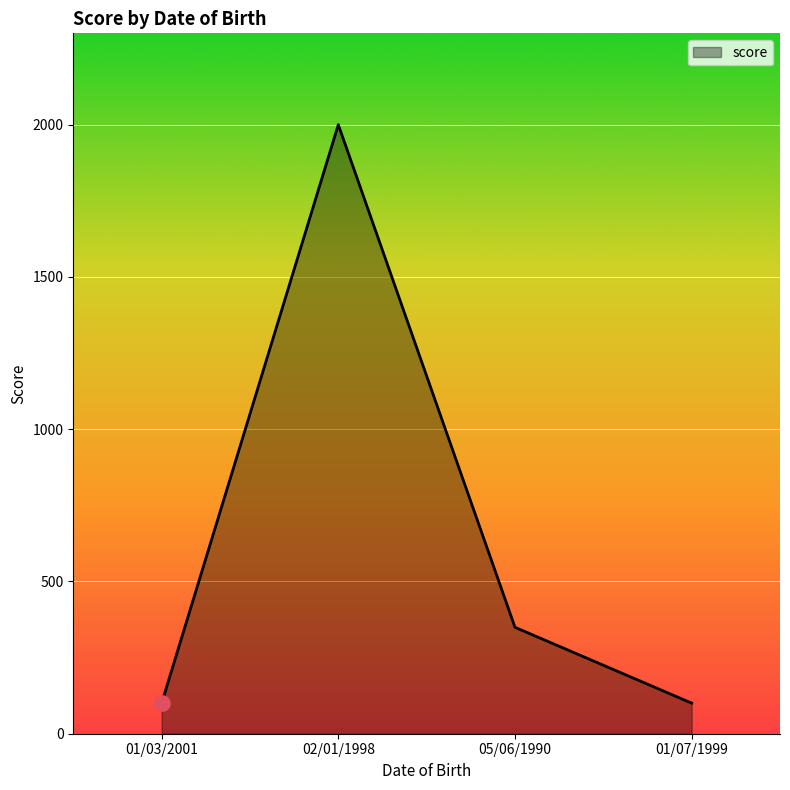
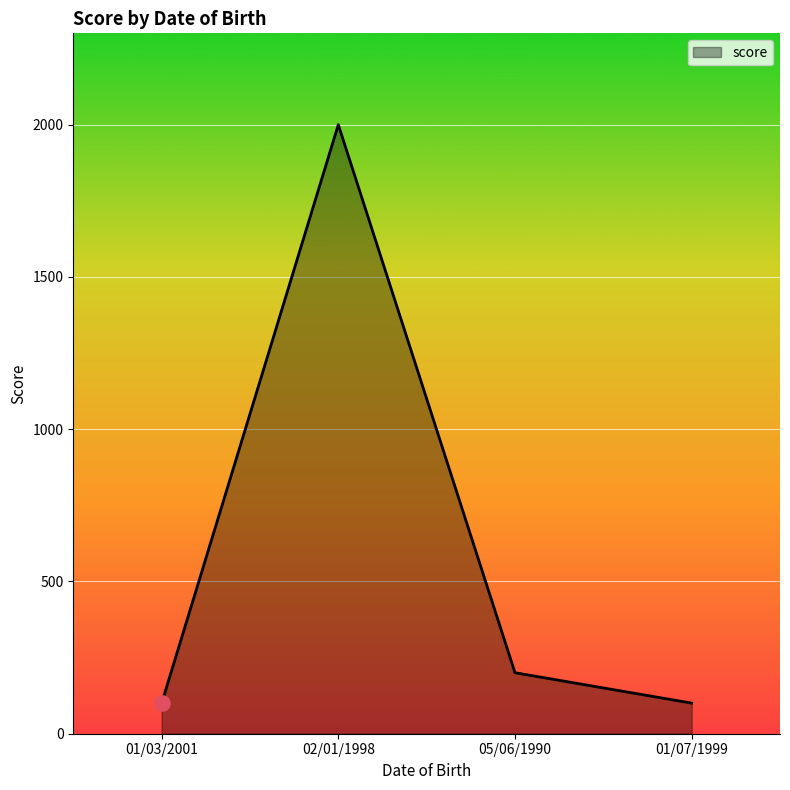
  {
    "score": {
      "02/01/1998": 2000,
-     "05/06/1990": 350,
+     "05/06/1990": 200,
      "01/07/1999": 100
    }
  }
